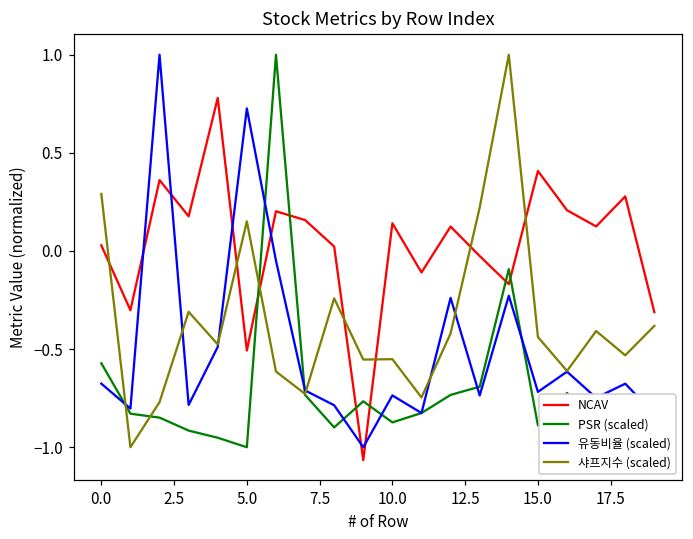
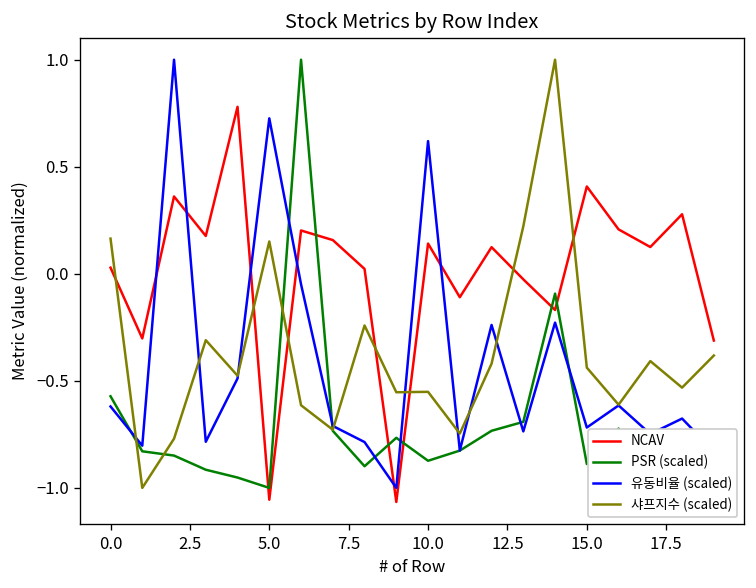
  {
    "NCAV": {
      "0.0": 0.03,
-     "5.0": -0.51,
+     "5.0": -1.06,
      "10.0": 0.14,
      "15.0": 0.41
    },
    "PSR (scaled)": {
      "0.0": -0.57,
      "5.0": -1.00,
      "10.0": -0.87,
      "15.0": -0.89
    },
    "유동비율 (scaled)": {
-     "0.0": -0.68,
+     "0.0": -0.62,
      "5.0": 0.73,
-     "10.0": -0.74,
+     "10.0": 0.62,
      "15.0": -0.72
    },
    "샤프지수 (scaled)": {
-     "0.0": 0.29,
+     "0.0": 0.16,
      "5.0": 0.15,
      "10.0": -0.55,
      "15.0": -0.44
    }
  }
